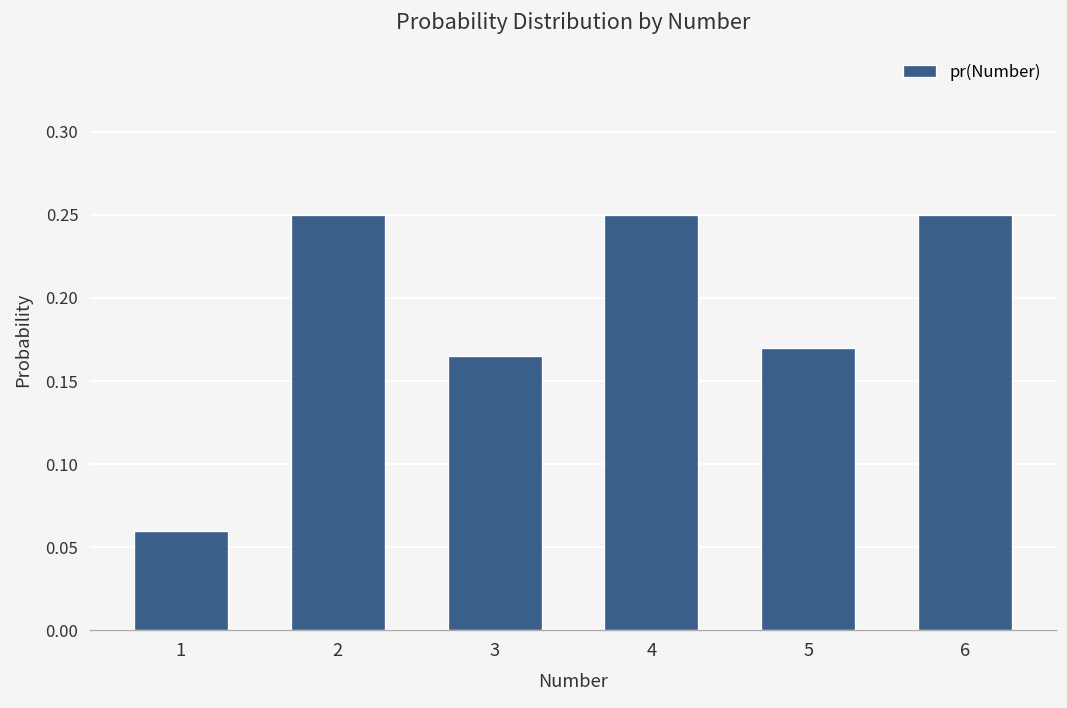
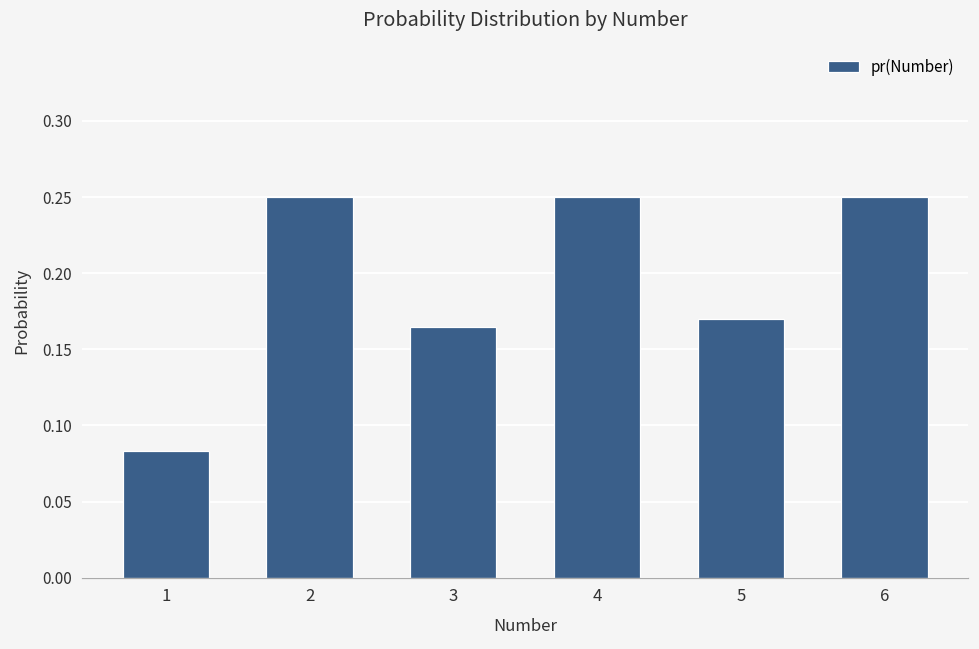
  {
-   "1": 0.060,
+   "1": 0.083,
    "2": 0.250,
    "3": 0.165,
    "4": 0.250,
    "5": 0.170,
    "6": 0.250
  }
